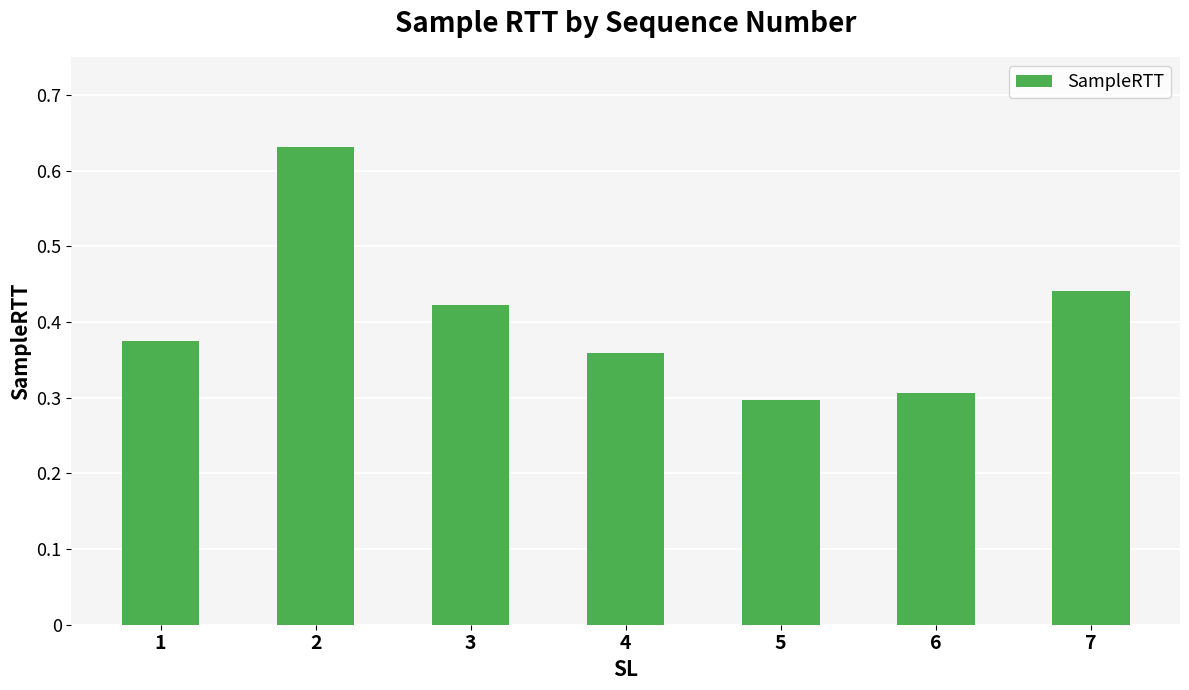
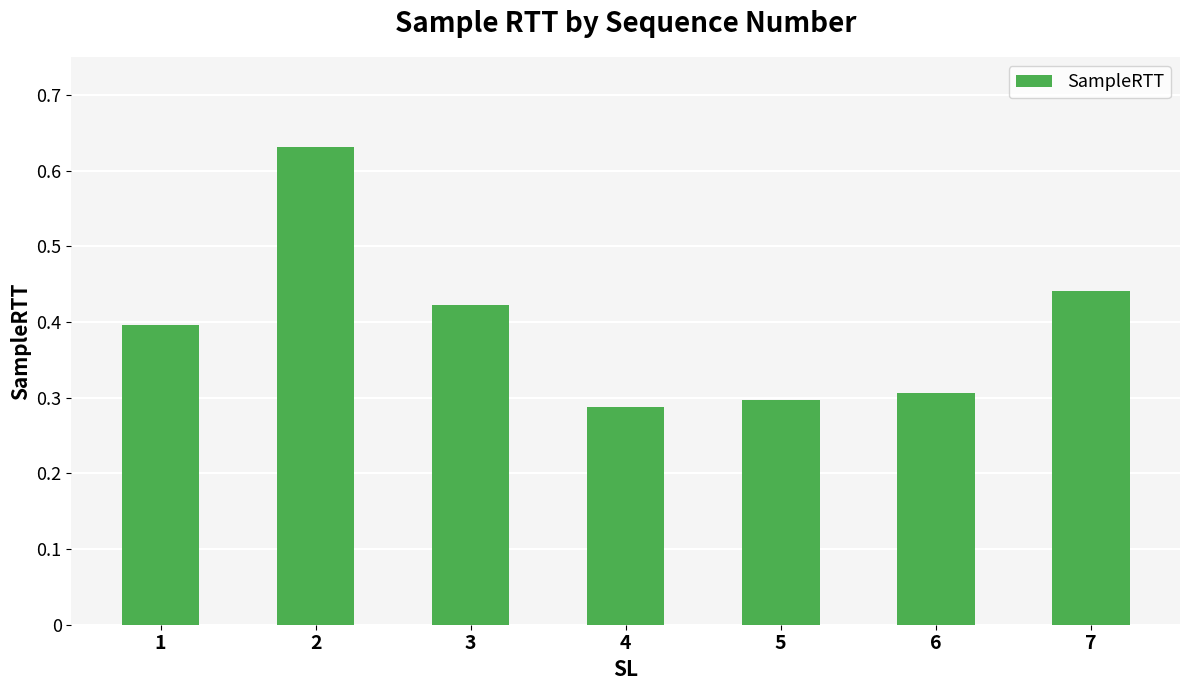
  {
-   "1": 0.37,
+   "1": 0.40,
    "2": 0.63,
    "3": 0.42,
-   "4": 0.36,
+   "4": 0.29,
    "5": 0.30,
    "6": 0.31,
    "7": 0.44
  }
